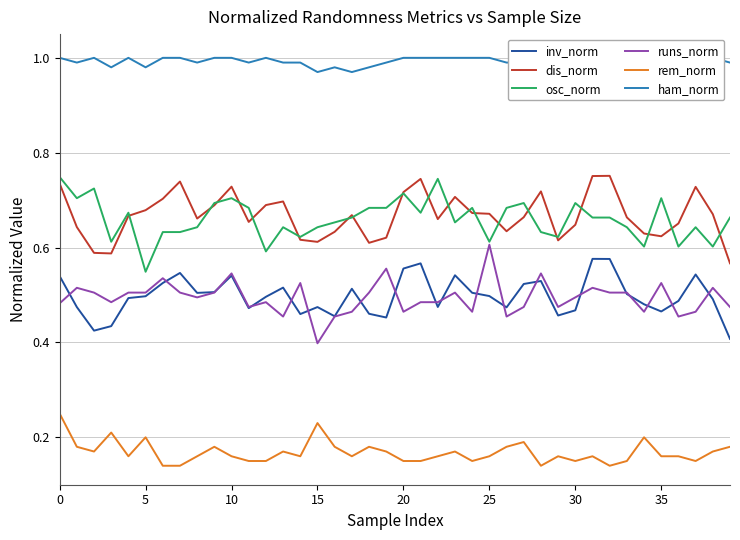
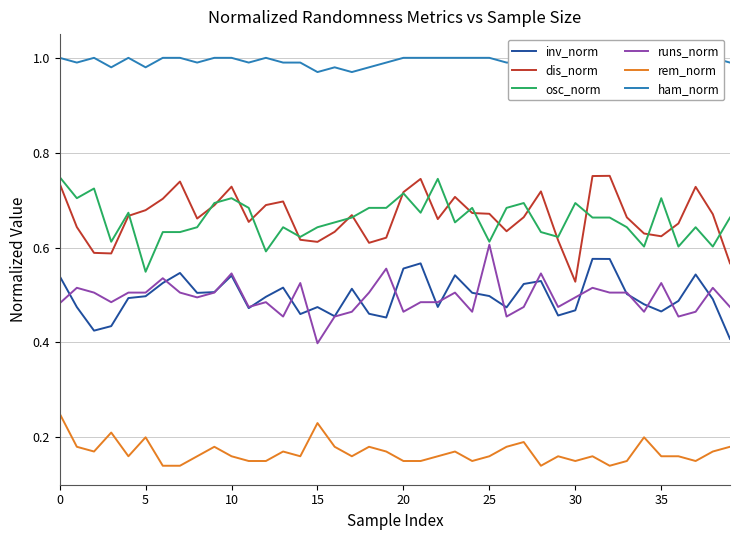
  {
    "dis_norm": {
      "0": 0.73,
      "5": 0.68,
      "10": 0.73,
      "15": 0.61,
      "25": 0.67,
-     "30": 0.65,
+     "30": 0.53,
      "35": 0.62
    },
    "osc_norm": {
      "0": 0.75,
      "5": 0.55,
      "10": 0.70,
      "15": 0.64,
      "25": 0.61,
      "30": 0.69,
      "35": 0.70
    },
    "runs_norm": {
      "0": 0.48,
      "5": 0.51,
      "15": 0.40,
      "20": 0.46,
      "25": 0.61,
      "30": 0.49,
      "35": 0.53
    },
    "rem_norm": {
      "0": 0.25,
      "5": 0.20,
      "10": 0.16,
      "15": 0.23,
      "20": 0.15,
      "25": 0.16,
      "30": 0.15,
      "35": 0.16
    }
  }
